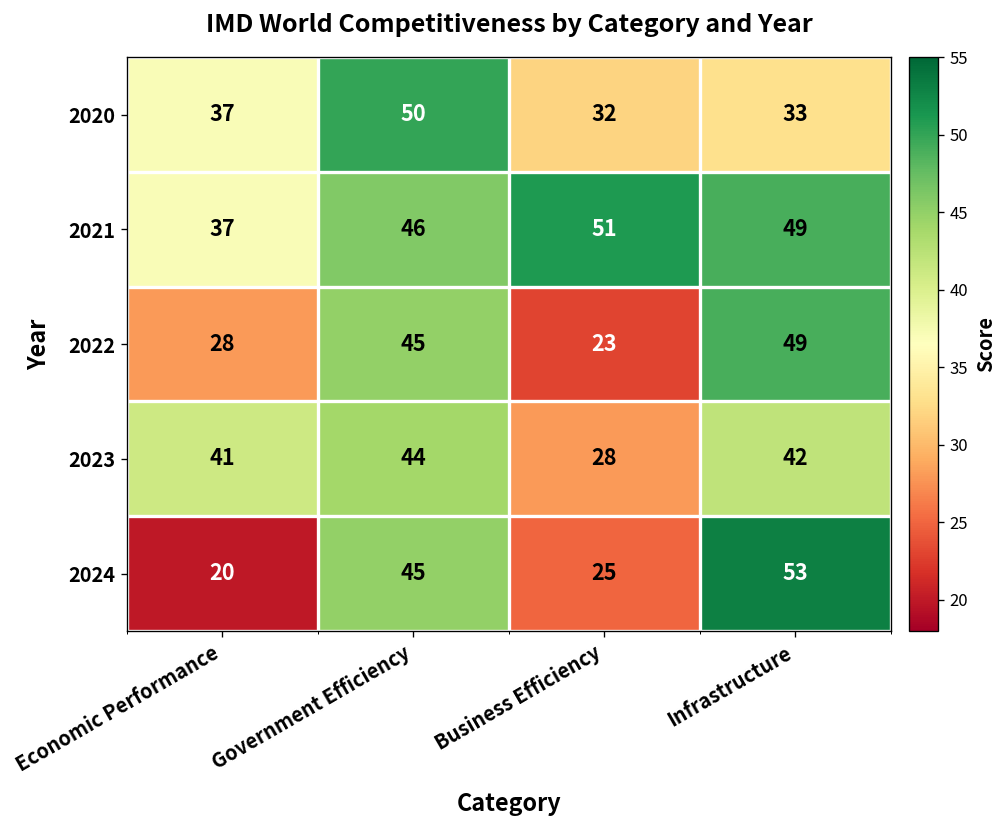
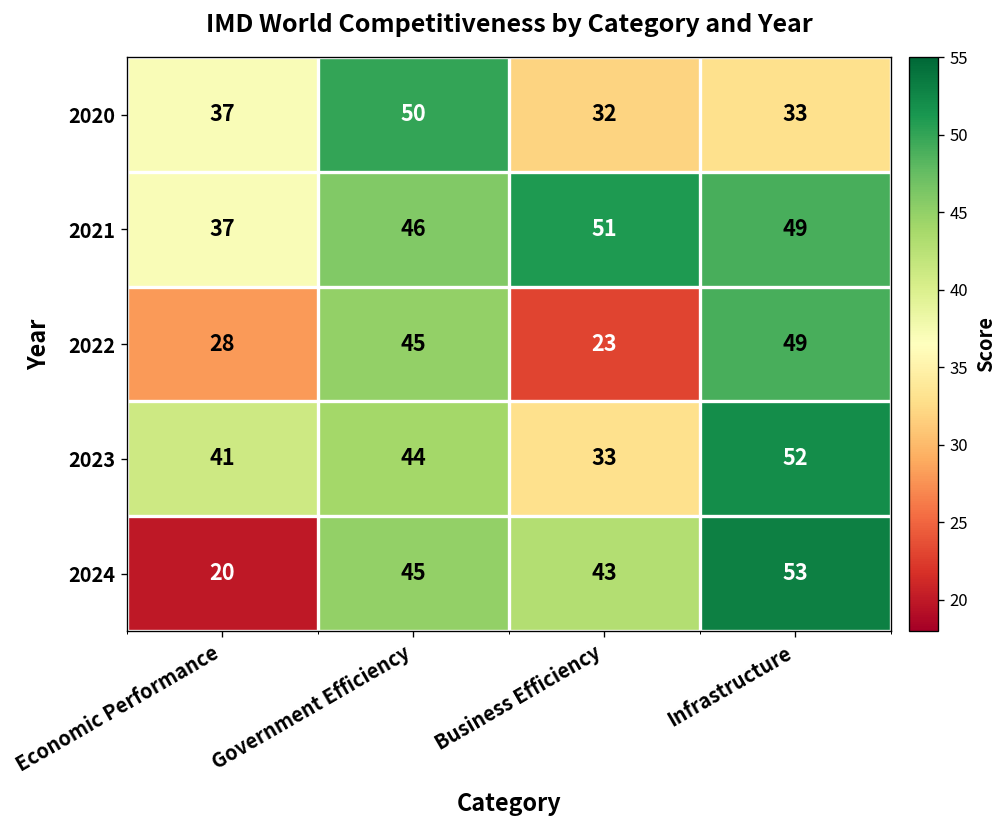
  {
    "2020": {
      "Economic Performance": 37,
      "Government Efficiency": 50,
      "Business Efficiency": 32,
      "Infrastructure": 33
    },
    "2021": {
      "Economic Performance": 37,
      "Government Efficiency": 46,
      "Business Efficiency": 51,
      "Infrastructure": 49
    },
    "2022": {
      "Economic Performance": 28,
      "Government Efficiency": 45,
      "Business Efficiency": 23,
      "Infrastructure": 49
    },
    "2023": {
      "Economic Performance": 41,
      "Government Efficiency": 44,
-     "Business Efficiency": 28,
-     "Infrastructure": 42
+     "Business Efficiency": 33,
+     "Infrastructure": 52
    },
    "2024": {
      "Economic Performance": 20,
      "Government Efficiency": 45,
-     "Business Efficiency": 25,
+     "Business Efficiency": 43,
      "Infrastructure": 53
    }
  }
